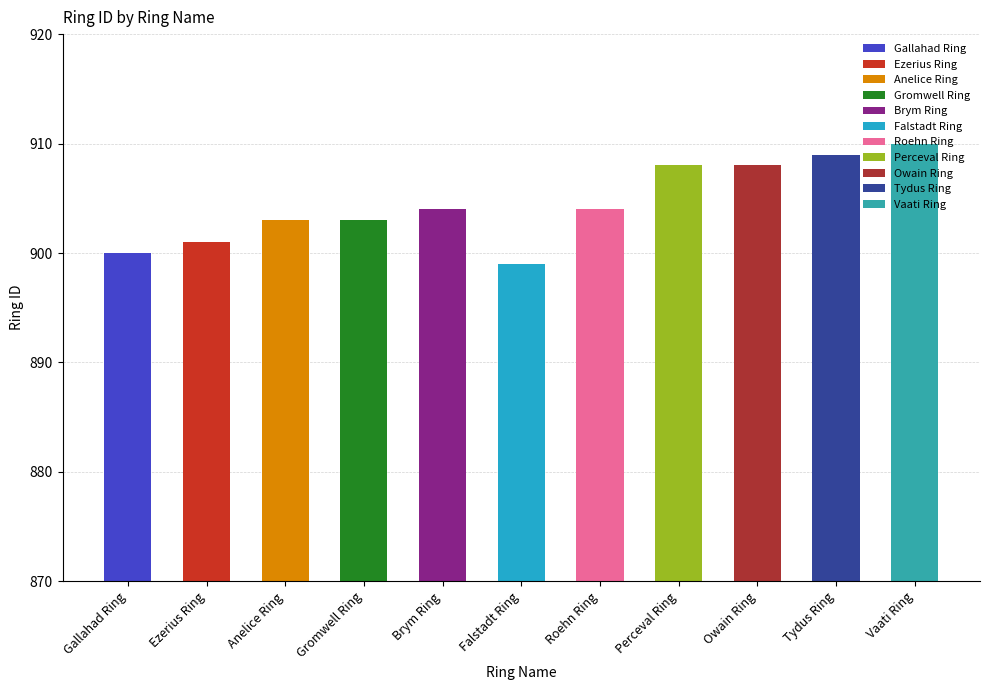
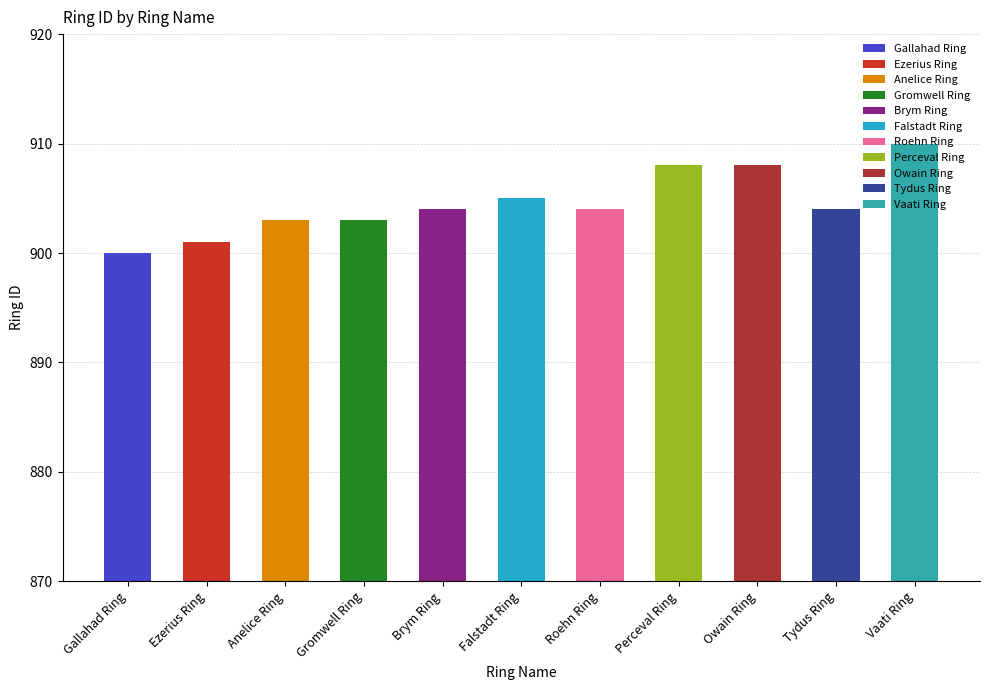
  {
    "Gallahad Ring": 900,
    "Ezerius Ring": 901,
    "Anelice Ring": 903,
    "Gromwell Ring": 903,
    "Brym Ring": 904,
-   "Falstadt Ring": 899,
+   "Falstadt Ring": 905,
    "Roehn Ring": 904,
    "Perceval Ring": 908,
    "Owain Ring": 908,
-   "Tydus Ring": 909,
+   "Tydus Ring": 904,
    "Vaati Ring": 910
  }
